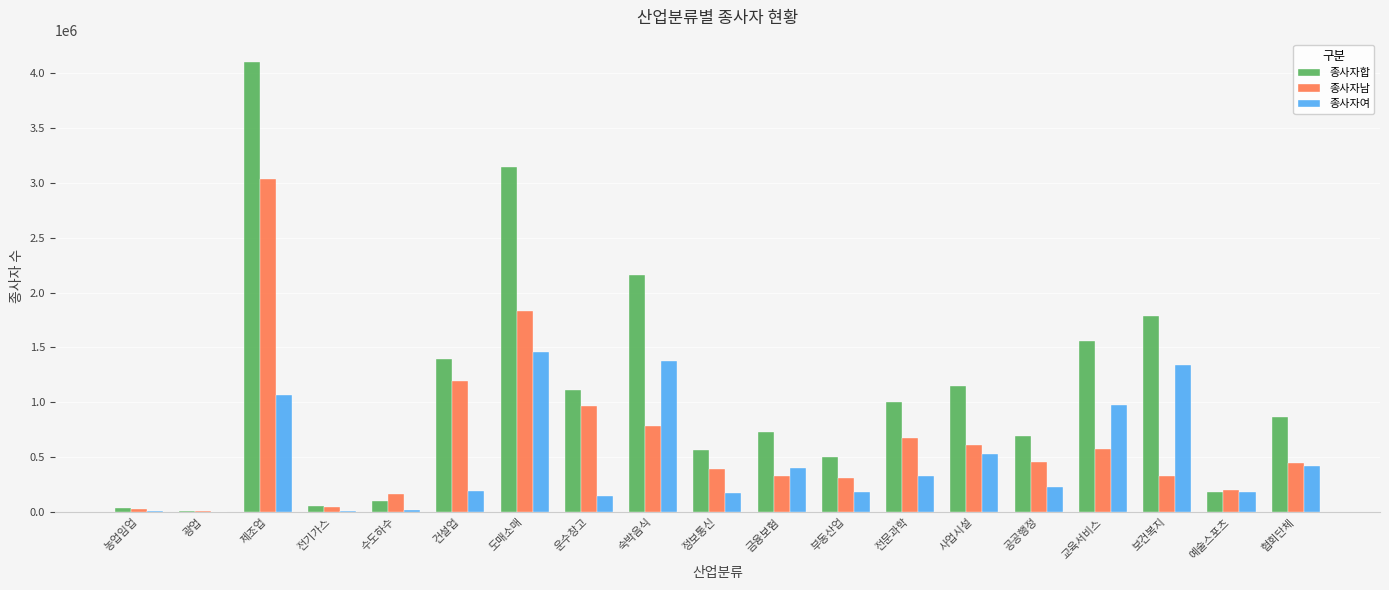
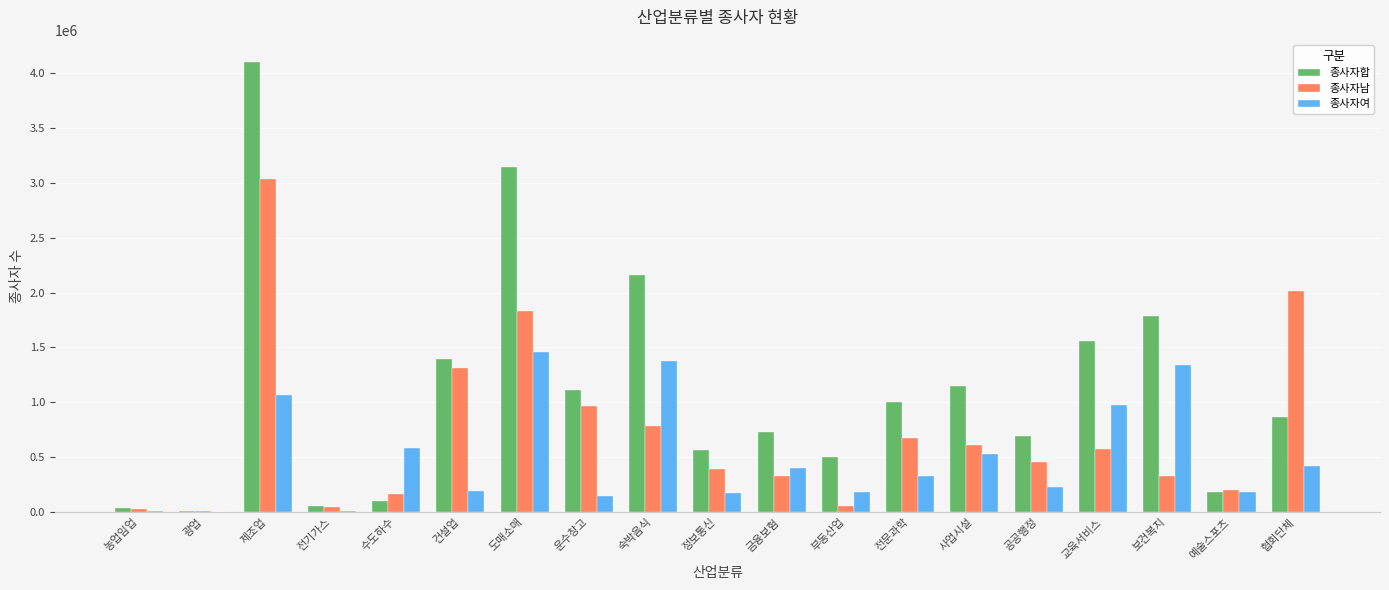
  {
    "종사자합": {
      "농업임업": 40000,
      "제조업": 4100000,
      "전기가스": 60000,
      "수도하수": 100000,
      "건설업": 1390000,
      "도매소매": 3140000,
      "운수창고": 1110000,
      "숙박음식": 2160000,
      "정보통신": 570000,
      "금융보험": 730000,
      "부동산업": 500000,
      "전문과학": 1000000,
      "사업시설": 1150000,
      "공공행정": 690000,
      "교육서비스": 1560000,
      "보건복지": 1790000,
      "예술스포츠": 180000,
      "협회단체": 860000
    },
    "종사자남": {
      "농업임업": 30000,
      "제조업": 3030000,
      "전기가스": 50000,
      "수도하수": 170000,
-     "건설업": 1200000,
+     "건설업": 1310000,
      "도매소매": 1830000,
      "운수창고": 970000,
      "숙박음식": 790000,
      "정보통신": 390000,
      "금융보험": 330000,
-     "부동산업": 320000,
+     "부동산업": 60000,
      "전문과학": 670000,
      "사업시설": 620000,
      "공공행정": 460000,
      "교육서비스": 580000,
      "보건복지": 330000,
      "예술스포츠": 210000,
-     "협회단체": 450000
+     "협회단체": 2020000
    },
    "종사자여": {
      "제조업": 1070000,
-     "수도하수": 20000,
+     "수도하수": 590000,
      "건설업": 200000,
      "도매소매": 1460000,
      "운수창고": 150000,
      "숙박음식": 1380000,
      "정보통신": 170000,
      "금융보험": 400000,
      "부동산업": 190000,
      "전문과학": 330000,
      "사업시설": 530000,
      "공공행정": 230000,
      "교육서비스": 980000,
      "보건복지": 1340000,
      "예술스포츠": 190000,
      "협회단체": 420000
    }
  }
